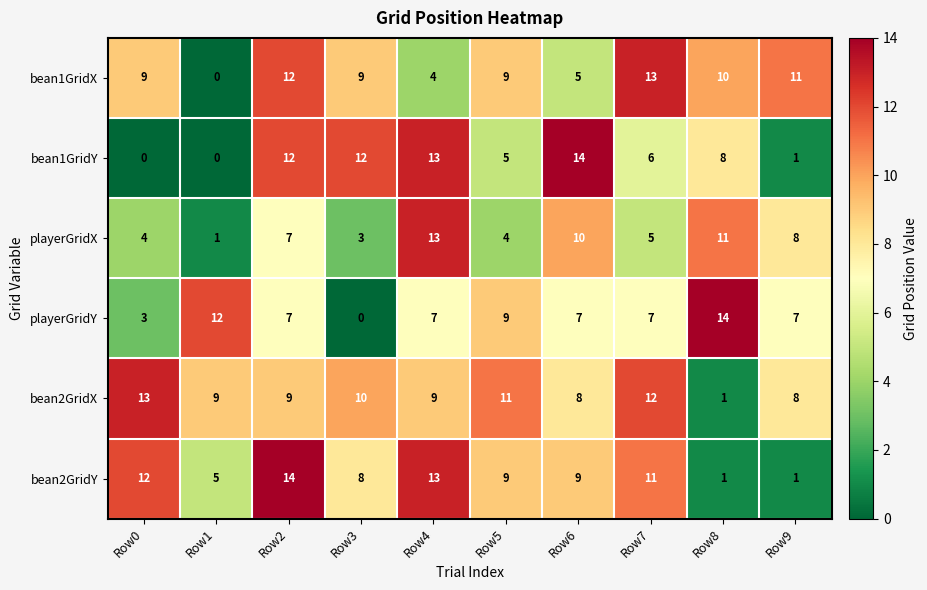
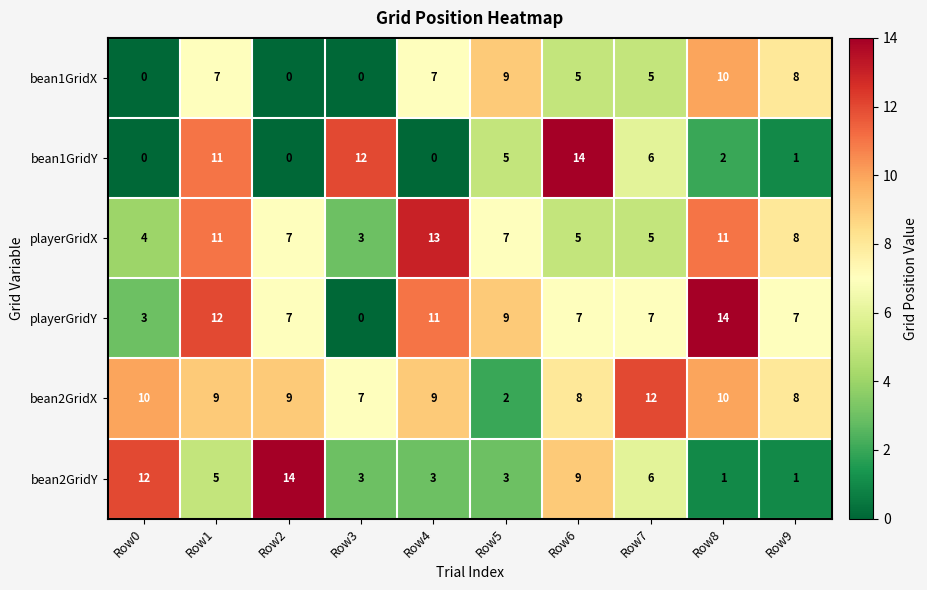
  {
    "bean1GridX": {
-     "Row0": 9,
-     "Row1": 0,
-     "Row2": 12,
-     "Row3": 9,
-     "Row4": 4,
+     "Row0": 0,
+     "Row1": 7,
+     "Row2": 0,
+     "Row3": 0,
+     "Row4": 7,
      "Row5": 9,
      "Row6": 5,
-     "Row7": 13,
+     "Row7": 5,
      "Row8": 10,
-     "Row9": 11
+     "Row9": 8
    },
    "bean1GridY": {
      "Row0": 0,
-     "Row1": 0,
-     "Row2": 12,
+     "Row1": 11,
+     "Row2": 0,
      "Row3": 12,
-     "Row4": 13,
+     "Row4": 0,
      "Row5": 5,
      "Row6": 14,
      "Row7": 6,
-     "Row8": 8,
+     "Row8": 2,
      "Row9": 1
    },
    "playerGridX": {
      "Row0": 4,
-     "Row1": 1,
+     "Row1": 11,
      "Row2": 7,
      "Row3": 3,
      "Row4": 13,
-     "Row5": 4,
-     "Row6": 10,
+     "Row5": 7,
+     "Row6": 5,
      "Row7": 5,
      "Row8": 11,
      "Row9": 8
    },
    "playerGridY": {
      "Row0": 3,
      "Row1": 12,
      "Row2": 7,
      "Row3": 0,
-     "Row4": 7,
+     "Row4": 11,
      "Row5": 9,
      "Row6": 7,
      "Row7": 7,
      "Row8": 14,
      "Row9": 7
    },
    "bean2GridX": {
-     "Row0": 13,
+     "Row0": 10,
      "Row1": 9,
      "Row2": 9,
-     "Row3": 10,
+     "Row3": 7,
      "Row4": 9,
-     "Row5": 11,
+     "Row5": 2,
      "Row6": 8,
      "Row7": 12,
-     "Row8": 1,
+     "Row8": 10,
      "Row9": 8
    },
    "bean2GridY": {
      "Row0": 12,
      "Row1": 5,
      "Row2": 14,
-     "Row3": 8,
-     "Row4": 13,
-     "Row5": 9,
+     "Row3": 3,
+     "Row4": 3,
+     "Row5": 3,
      "Row6": 9,
-     "Row7": 11,
+     "Row7": 6,
      "Row8": 1,
      "Row9": 1
    }
  }
